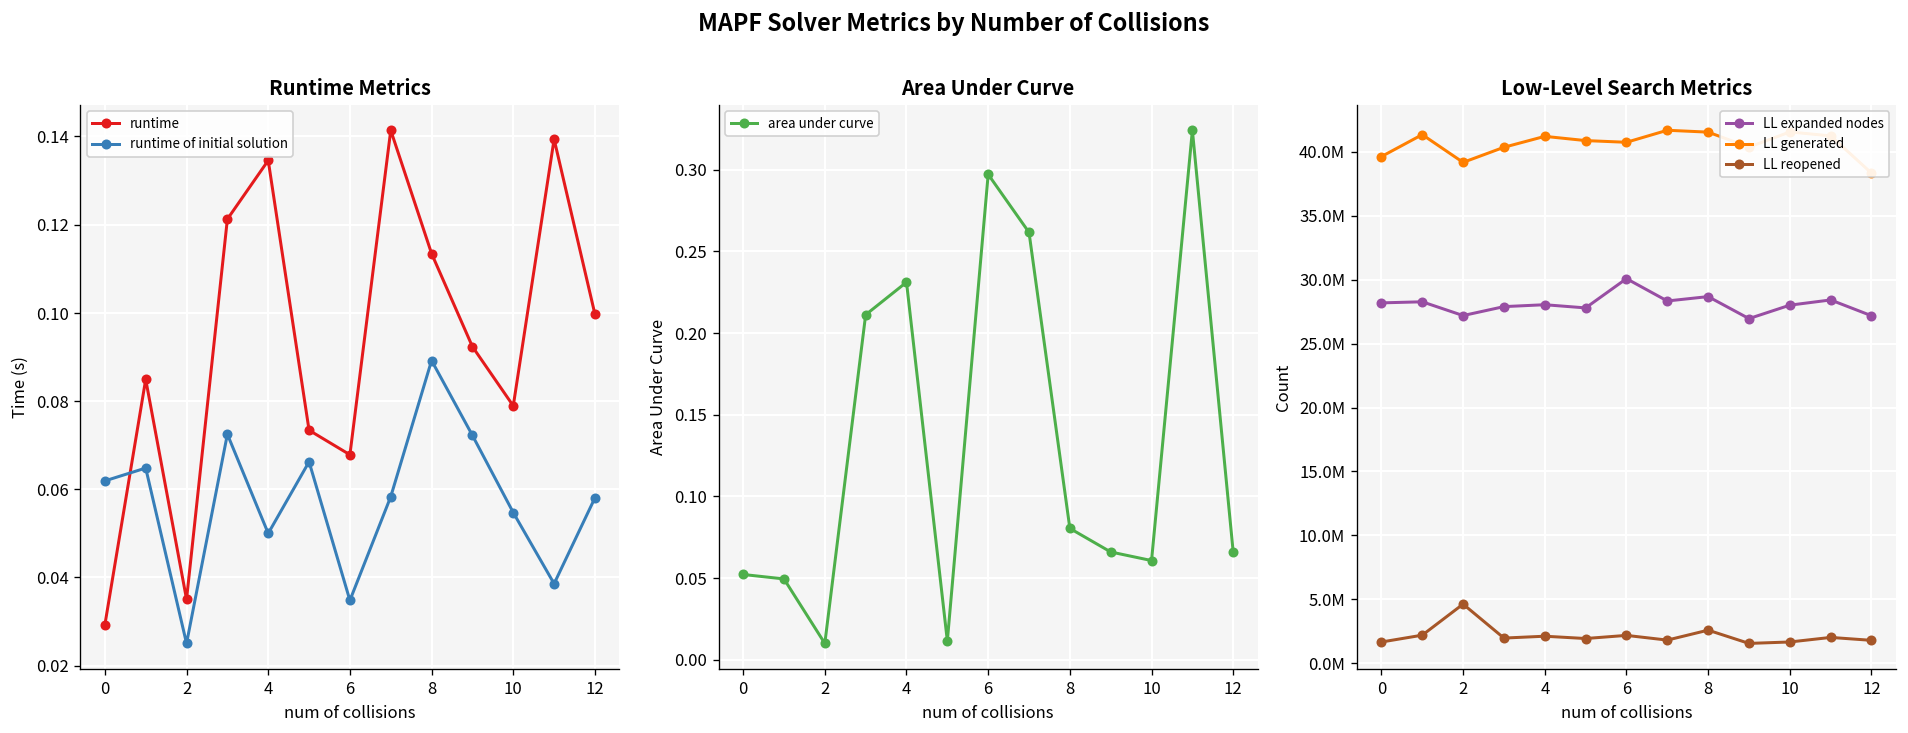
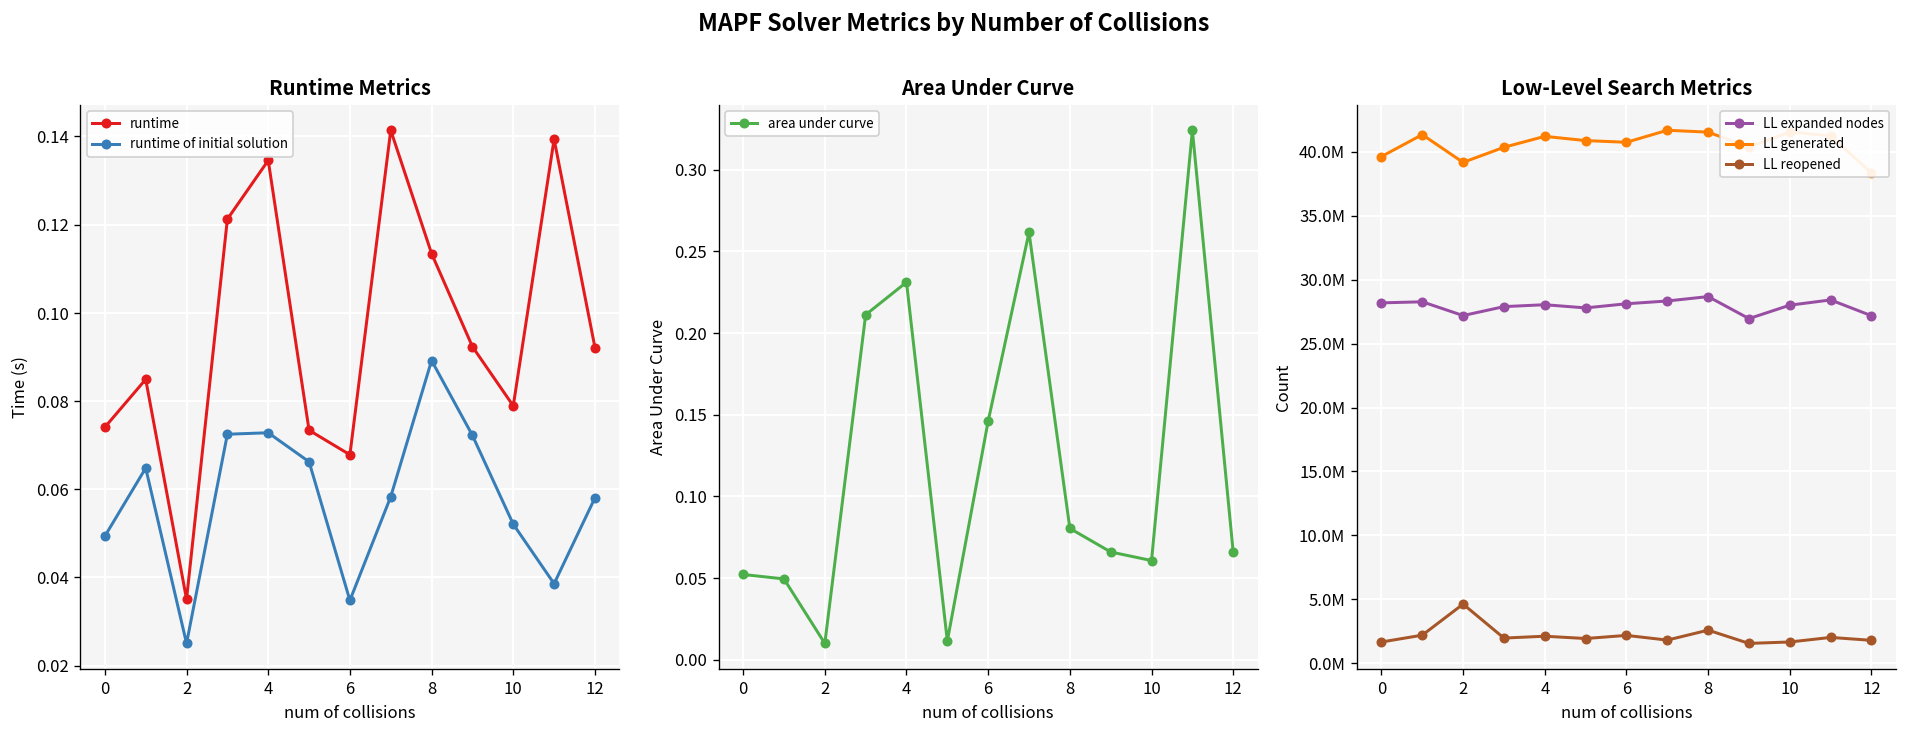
  {
    "Runtime Metrics": {
      "runtime": {
-       "0": 0.029,
+       "0": 0.074,
        "2": 0.035,
        "4": 0.135,
        "6": 0.068,
        "8": 0.113,
        "10": 0.079,
-       "12": 0.100
+       "12": 0.092
      },
      "runtime of initial solution": {
-       "0": 0.062,
+       "0": 0.049,
        "2": 0.025,
-       "4": 0.050,
+       "4": 0.073,
        "6": 0.035,
        "8": 0.089,
-       "10": 0.055,
+       "10": 0.052,
        "12": 0.058
      }
    },
    "Area Under Curve": {
      "0": 0.052,
      "2": 0.010,
      "4": 0.231,
-     "6": 0.297,
+     "6": 0.146,
      "8": 0.080,
      "10": 0.061,
      "12": 0.066
    },
    "Low-Level Search Metrics": {
      "LL expanded nodes": {
        "0": 28200000,
        "2": 27200000,
        "4": 28000000,
-       "6": 30100000,
+       "6": 28100000,
        "8": 28700000,
        "10": 28000000,
        "12": 27200000
      },
      "LL generated": {
        "0": 39600000,
        "2": 39200000,
        "4": 41200000,
        "6": 40700000,
        "8": 41500000,
        "12": 38300000
      },
      "LL reopened": {
        "0": 1700000,
        "2": 4600000,
        "4": 2100000,
        "6": 2200000,
        "8": 2600000,
        "10": 1700000,
        "12": 1800000
      }
    }
  }
